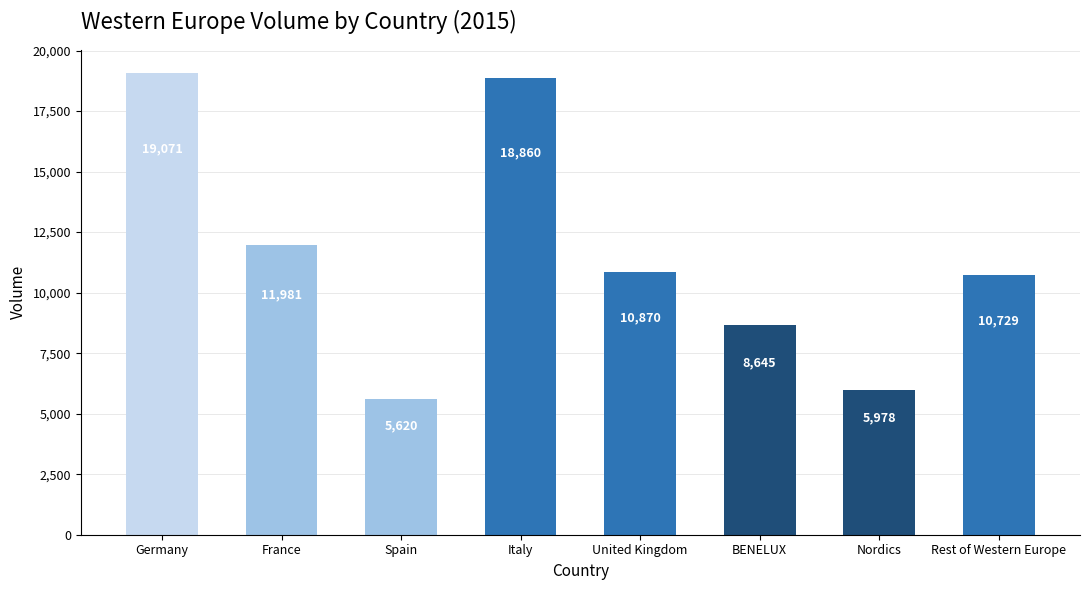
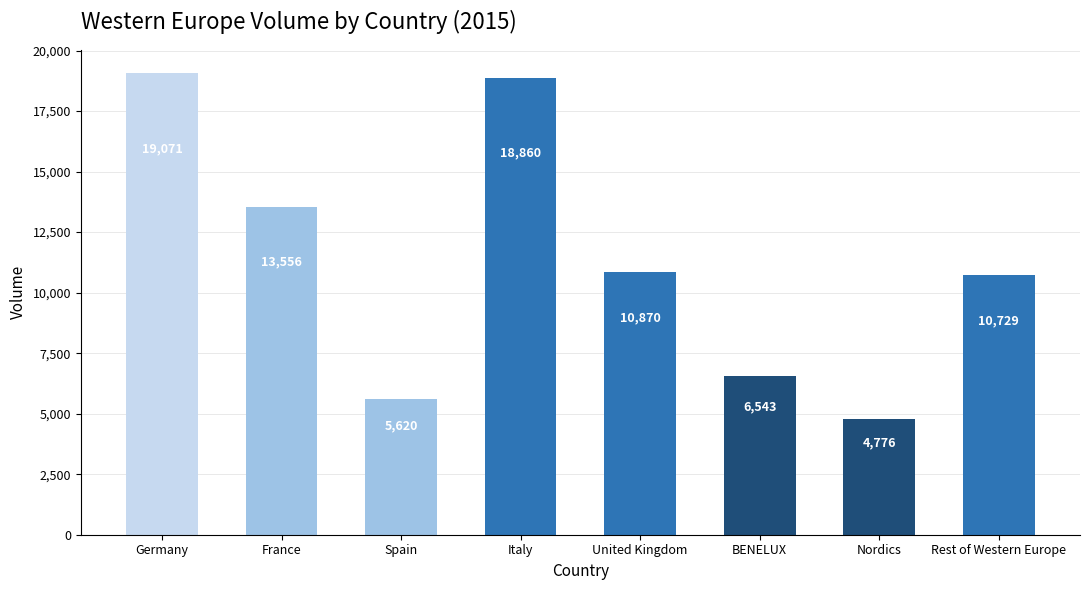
  {
    "Germany": "19,071",
-   "France": "11,981",
+   "France": "13,556",
    "Spain": "5,620",
    "Italy": "18,860",
    "United Kingdom": "10,870",
-   "BENELUX": "8,645",
-   "Nordics": "5,978",
+   "BENELUX": "6,543",
+   "Nordics": "4,776",
    "Rest of Western Europe": "10,729"
  }
